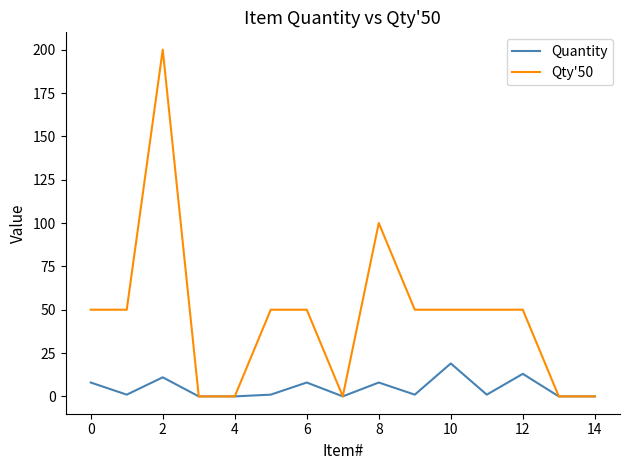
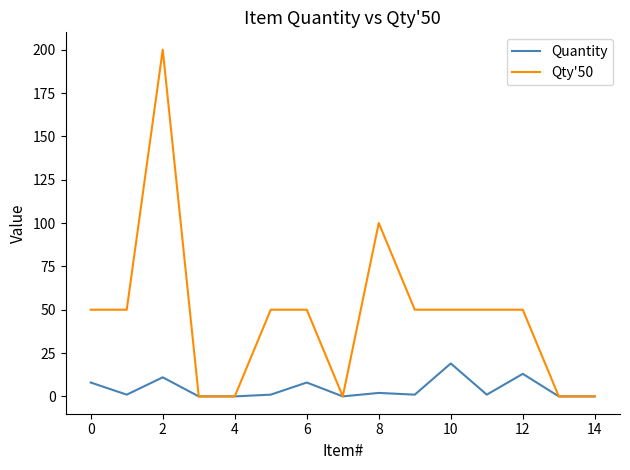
  {
    "Quantity": {
      "0": 8,
      "2": 11,
      "6": 8,
-     "8": 8,
+     "8": 2,
      "10": 19,
      "12": 13
    },
    "Qty'50": {
      "0": 50,
      "2": 200,
      "6": 50,
      "8": 100,
      "10": 50,
      "12": 50
    }
  }
